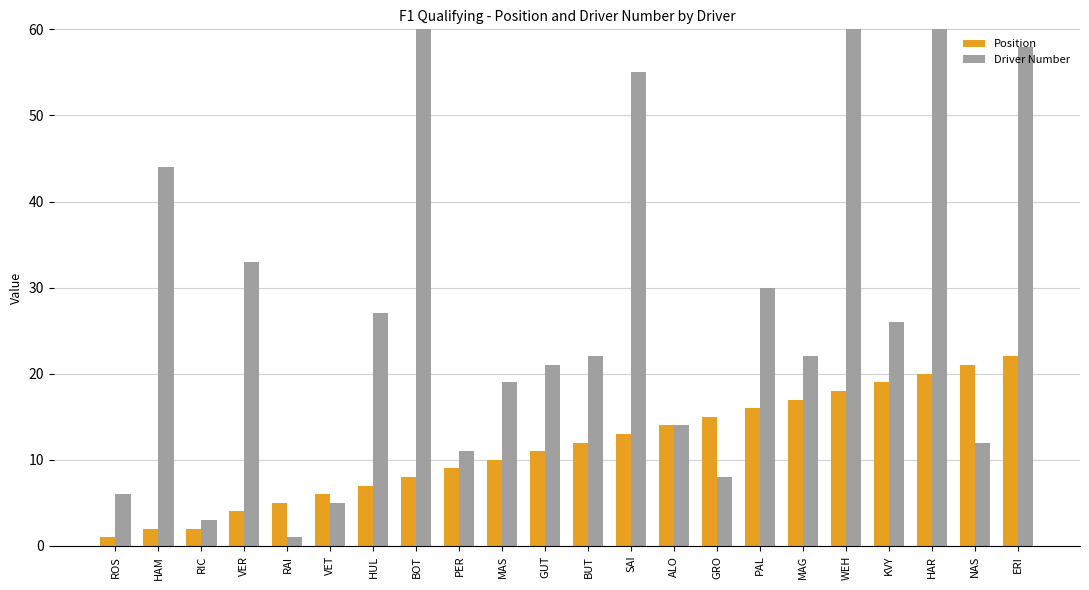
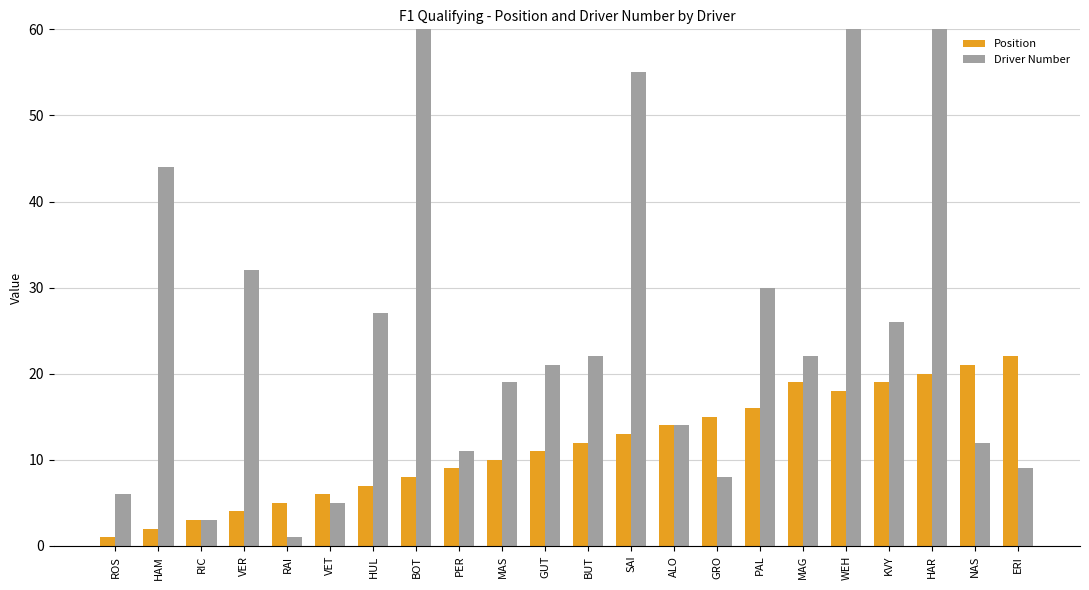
  {
    "Position": {
      "ROS": 1,
      "HAM": 2,
-     "RIC": 2,
+     "RIC": 3,
      "VER": 4,
      "RAI": 5,
      "VET": 6,
      "HUL": 7,
      "BOT": 8,
      "PER": 9,
      "MAS": 10,
      "GUT": 11,
      "BUT": 12,
      "SAI": 13,
      "ALO": 14,
      "GRO": 15,
      "PAL": 16,
-     "MAG": 17,
+     "MAG": 19,
      "WEH": 18,
      "KVY": 19,
      "HAR": 20,
      "NAS": 21,
      "ERI": 22
    },
    "Driver Number": {
      "ROS": 6,
      "HAM": 44,
      "RIC": 3,
-     "VER": 33,
+     "VER": 32,
      "RAI": 1,
      "VET": 5,
      "HUL": 27,
      "PER": 11,
      "MAS": 19,
      "GUT": 21,
      "BUT": 22,
      "SAI": 55,
      "ALO": 14,
      "GRO": 8,
      "PAL": 30,
      "MAG": 22,
      "KVY": 26,
      "NAS": 12,
-     "ERI": 58
+     "ERI": 9
    }
  }
